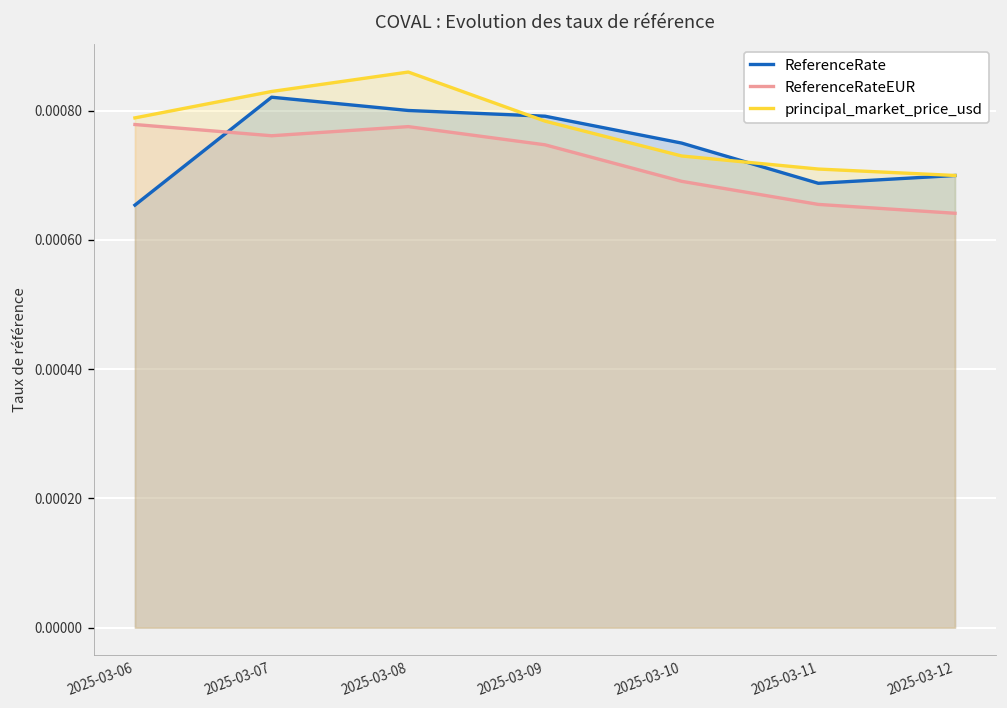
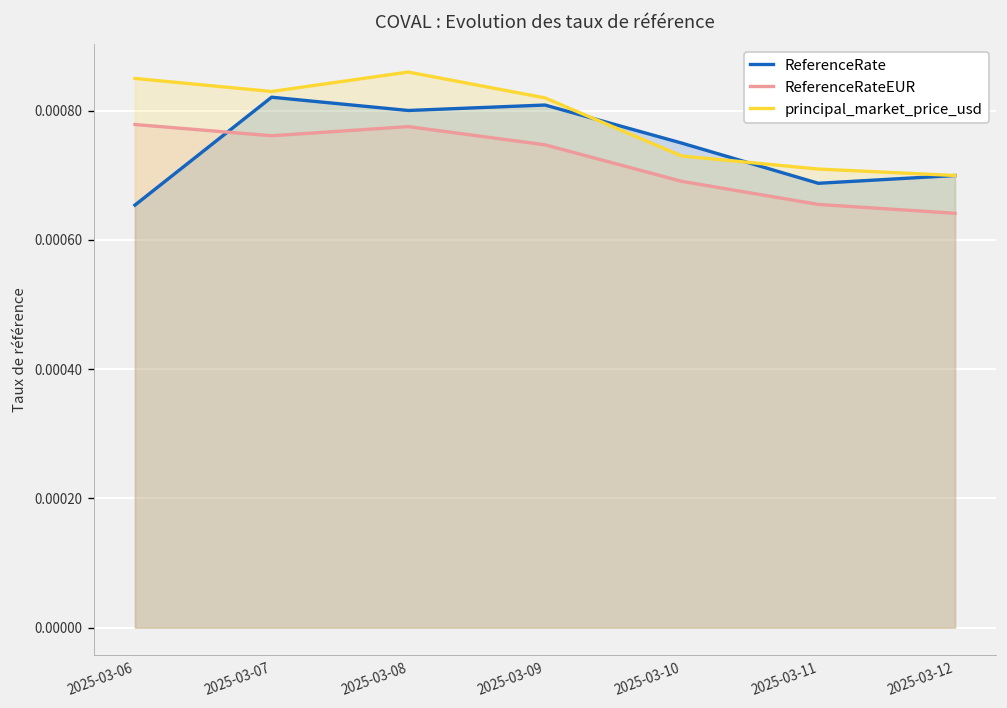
  {
    "ReferenceRate": {
      "2025-03-06": 0.00065,
      "2025-03-07": 0.00082,
      "2025-03-08": 0.00080,
-     "2025-03-09": 0.00079,
+     "2025-03-09": 0.00081,
      "2025-03-10": 0.00075,
      "2025-03-11": 0.00069
    },
    "ReferenceRateEUR": {
      "2025-03-06": 0.00078,
      "2025-03-07": 0.00076,
      "2025-03-08": 0.00078,
      "2025-03-09": 0.00075,
      "2025-03-10": 0.00069,
      "2025-03-11": 0.00065,
      "2025-03-12": 0.00064
    },
    "principal_market_price_usd": {
-     "2025-03-06": 0.00079,
+     "2025-03-06": 0.00085,
      "2025-03-07": 0.00083,
      "2025-03-08": 0.00086,
-     "2025-03-09": 0.00078,
+     "2025-03-09": 0.00082,
      "2025-03-10": 0.00073,
      "2025-03-11": 0.00071
    }
  }
